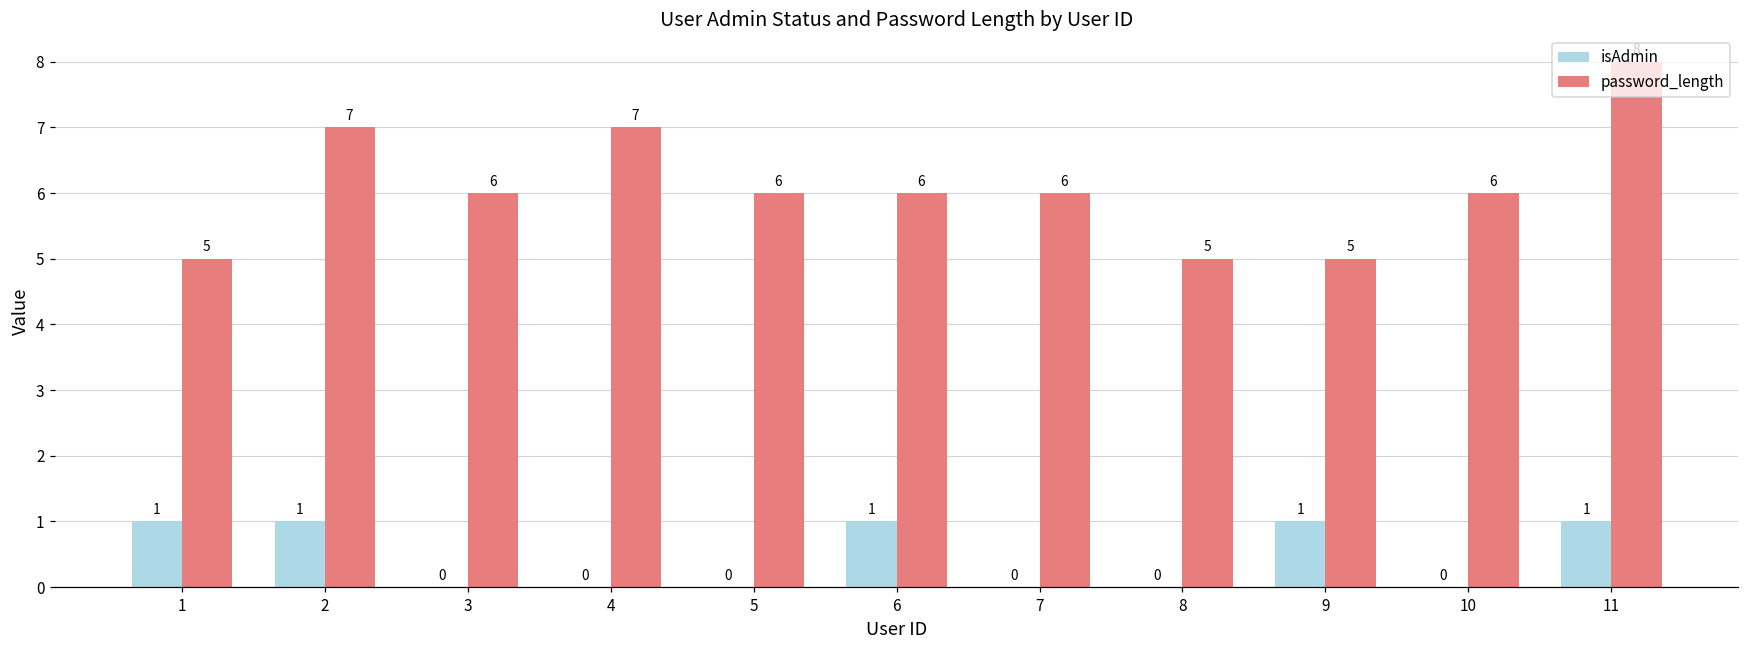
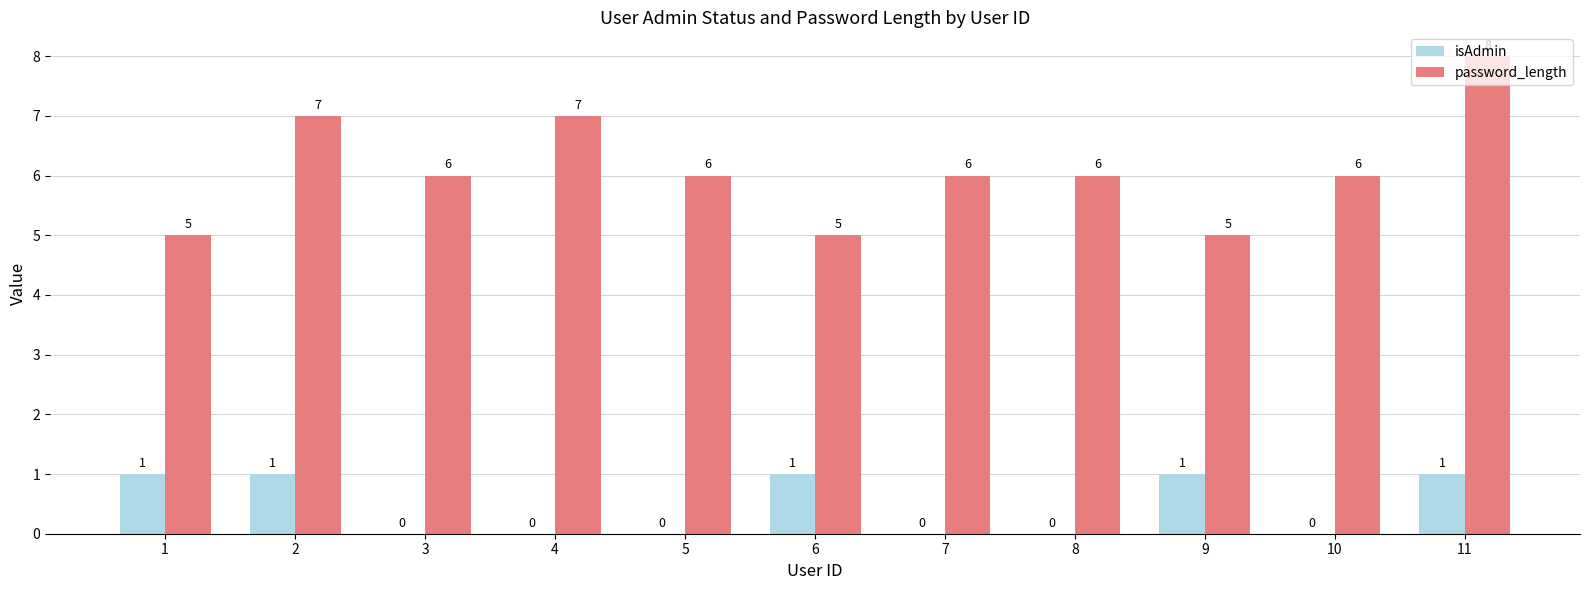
  {
    "isAdmin": {
      "1": 1,
      "2": 1,
      "3": 0,
      "4": 0,
      "5": 0,
      "6": 1,
      "7": 0,
      "8": 0,
      "9": 1,
      "10": 0,
      "11": 1
    },
    "password_length": {
      "1": 5,
      "2": 7,
      "3": 6,
      "4": 7,
      "5": 6,
-     "6": 6,
+     "6": 5,
      "7": 6,
-     "8": 5,
+     "8": 6,
      "9": 5,
      "10": 6
    }
  }
